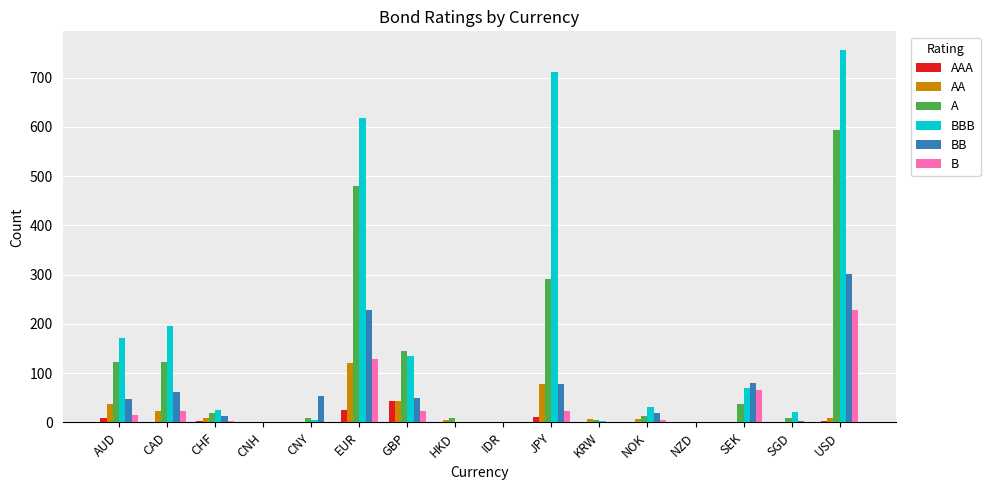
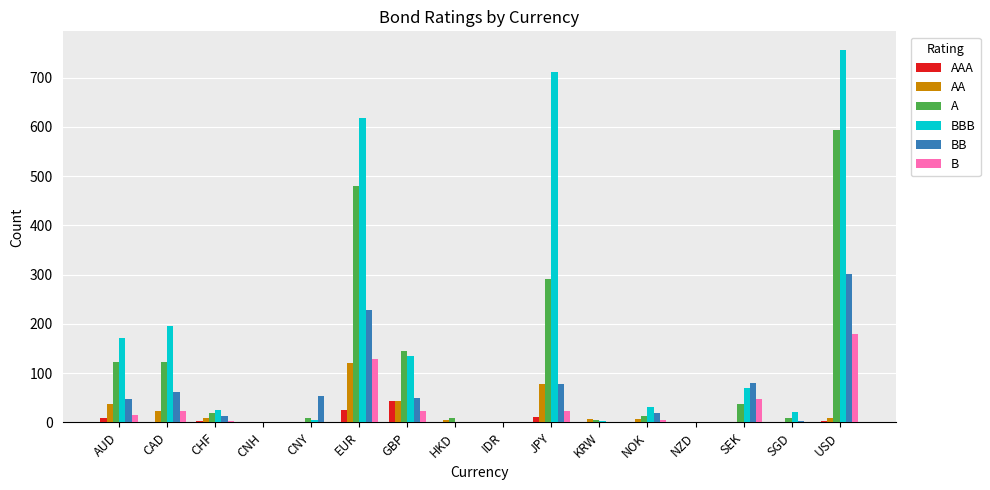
  {
    "AAA": {
      "AUD": 10,
      "CAD": 0,
      "CNH": 0,
      "CNY": 0,
      "EUR": 30,
      "GBP": 40,
      "HKD": 0,
      "IDR": 0,
      "JPY": 10,
      "NOK": 0,
      "NZD": 0,
      "SEK": 0,
      "SGD": 0
    },
    "AA": {
      "AUD": 40,
      "CAD": 20,
      "CHF": 10,
      "EUR": 120,
      "GBP": 40,
      "IDR": 0,
      "JPY": 80,
      "KRW": 10,
      "NOK": 10,
      "USD": 10
    },
    "A": {
      "AUD": 120,
      "CAD": 120,
      "CHF": 20,
      "CNH": 0,
      "CNY": 10,
      "EUR": 480,
      "GBP": 140,
      "HKD": 10,
      "IDR": 0,
      "JPY": 290,
      "NOK": 10,
      "NZD": 0,
      "SEK": 40,
      "SGD": 10,
      "USD": 590
    },
    "BBB": {
      "AUD": 170,
      "CAD": 200,
      "CHF": 30,
      "CNH": 0,
      "EUR": 620,
      "GBP": 130,
      "JPY": 710,
      "NOK": 30,
      "NZD": 0,
      "SEK": 70,
      "SGD": 20,
      "USD": 760
    },
    "BB": {
      "AUD": 50,
      "CAD": 60,
      "CHF": 10,
      "CNH": 0,
      "CNY": 50,
      "EUR": 230,
      "GBP": 50,
      "HKD": 0,
      "IDR": 0,
      "JPY": 80,
      "KRW": 0,
      "NOK": 20,
      "NZD": 0,
      "SEK": 80,
      "USD": 300
    },
    "B": {
      "AUD": 20,
      "CAD": 20,
      "CNH": 0,
      "EUR": 130,
      "GBP": 20,
      "HKD": 0,
      "IDR": 0,
      "JPY": 20,
      "KRW": 0,
      "NZD": 0,
-     "SEK": 70,
-     "USD": 230
+     "SEK": 50,
+     "USD": 180
    }
  }
